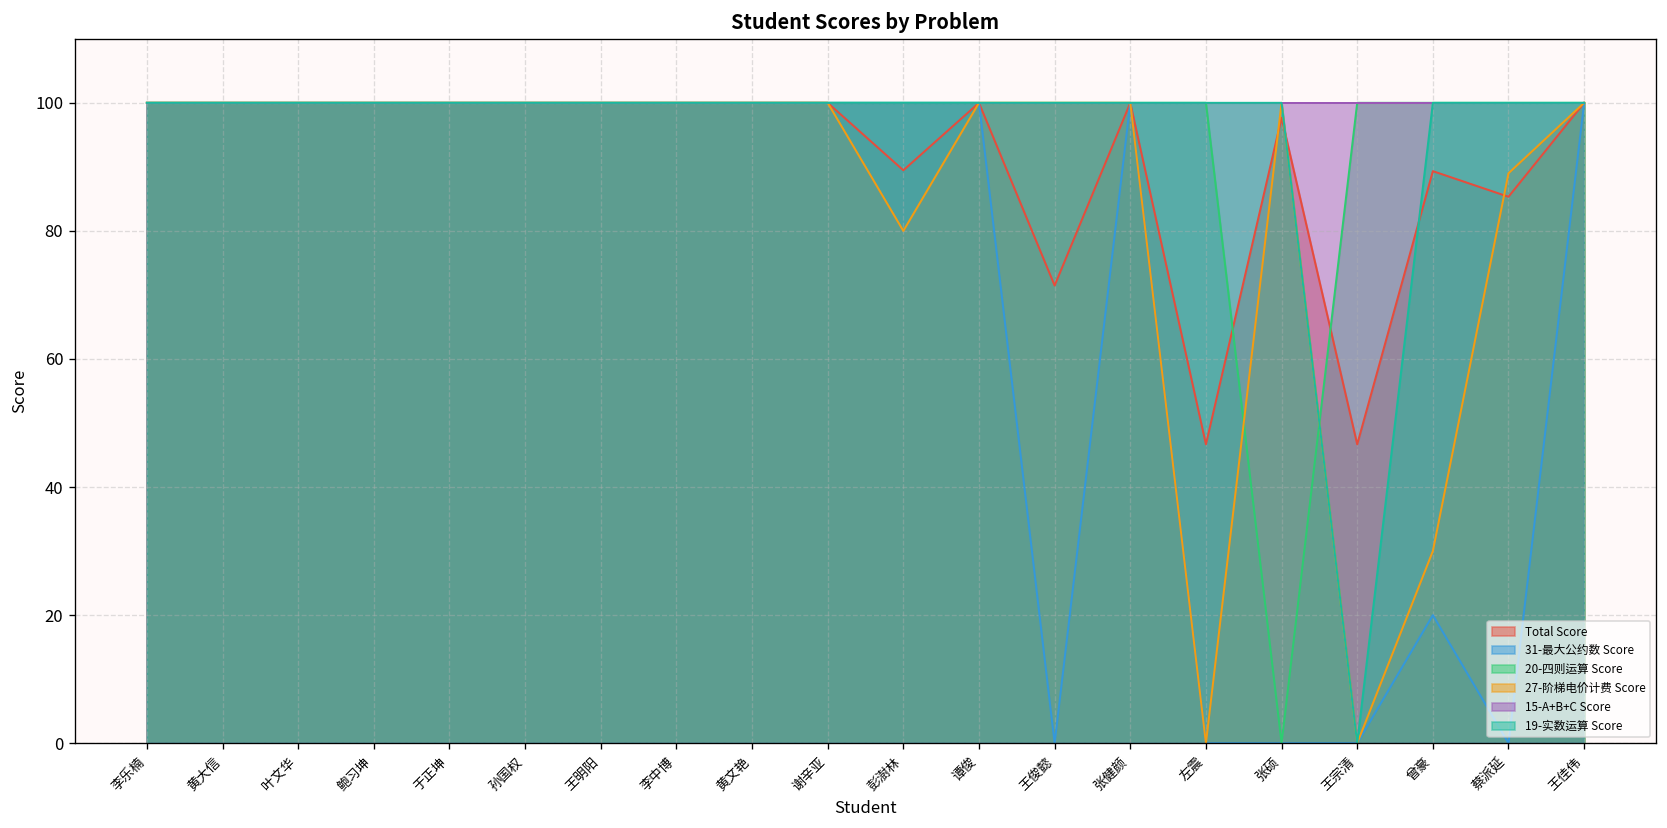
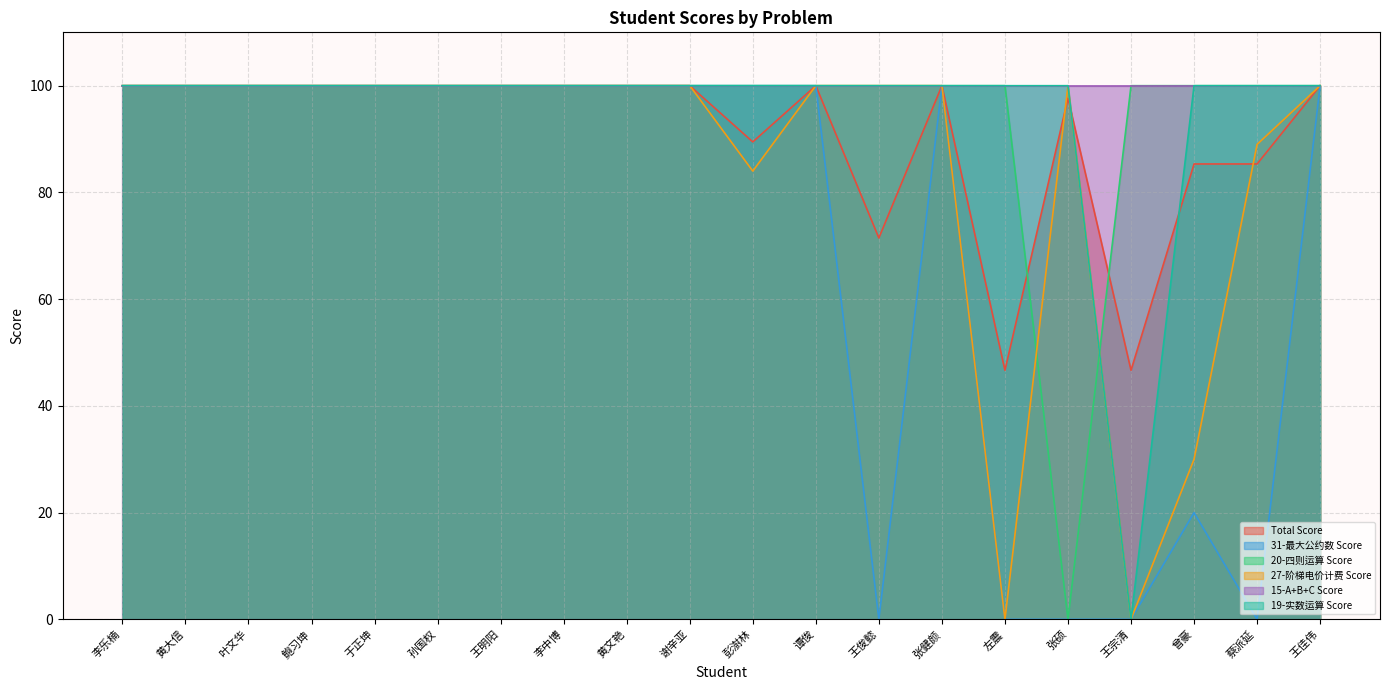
  {
    "Total Score": {
      "彭澍林": 89,
      "王俊懿": 71,
      "左震": 47,
      "张硕": 98,
      "王宗清": 47,
-     "曾豪": 89,
+     "曾豪": 85,
      "蔡派延": 85
    },
    "27-阶梯电价计费 Score": {
-     "彭澍林": 80,
+     "彭澍林": 84,
      "曾豪": 30,
      "蔡派延": 89
    }
  }
